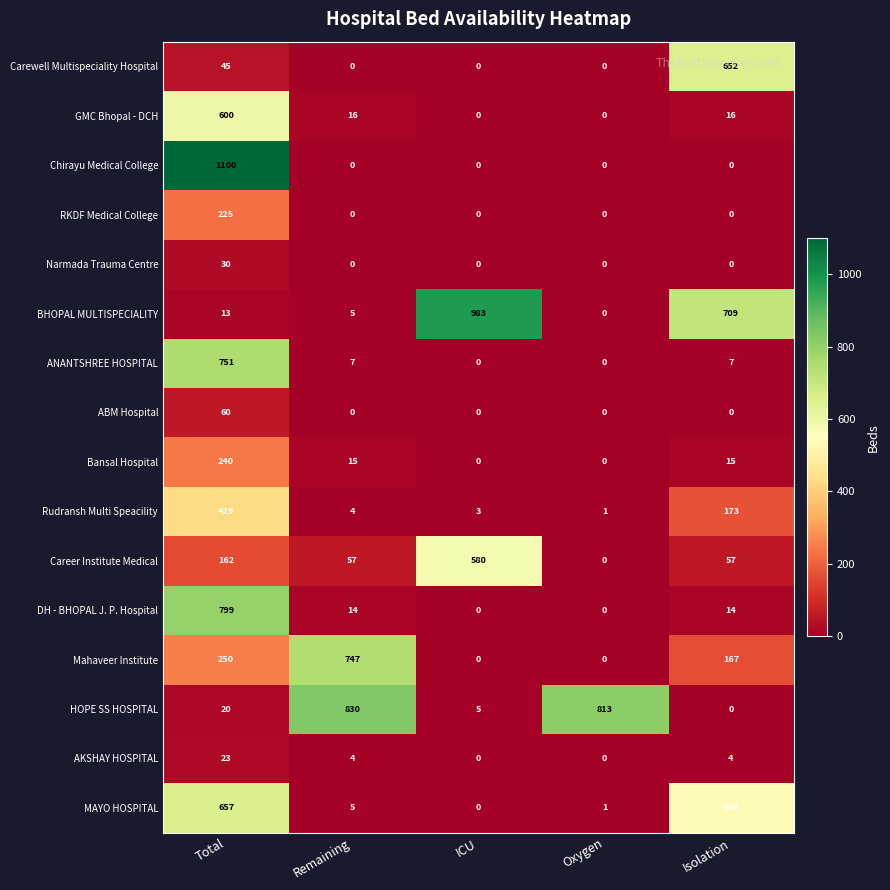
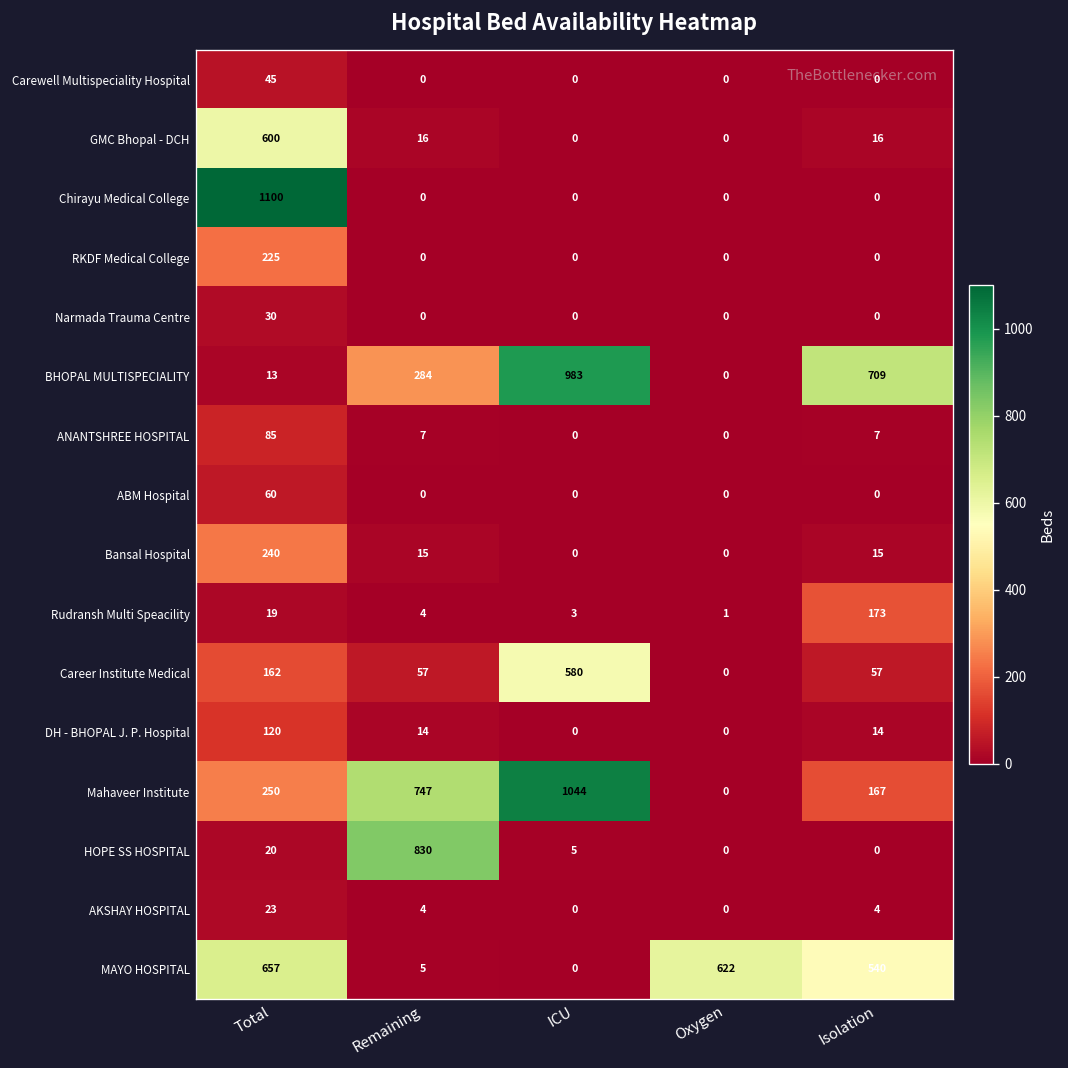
  {
    "Carewell Multispeciality Hospital": {
      "Total": 45,
      "Remaining": 0,
      "ICU": 0,
      "Oxygen": 0,
-     "Isolation": 652
+     "Isolation": 0
    },
    "GMC Bhopal - DCH": {
      "Total": 600,
      "Remaining": 16,
      "ICU": 0,
      "Oxygen": 0,
      "Isolation": 16
    },
    "Chirayu Medical College": {
      "Total": 1100,
      "Remaining": 0,
      "ICU": 0,
      "Oxygen": 0,
      "Isolation": 0
    },
    "RKDF Medical College": {
      "Total": 225,
      "Remaining": 0,
      "ICU": 0,
      "Oxygen": 0,
      "Isolation": 0
    },
    "Narmada Trauma Centre": {
      "Total": 30,
      "Remaining": 0,
      "ICU": 0,
      "Oxygen": 0,
      "Isolation": 0
    },
    "BHOPAL MULTISPECIALITY": {
      "Total": 13,
-     "Remaining": 5,
+     "Remaining": 284,
      "ICU": 983,
      "Oxygen": 0,
      "Isolation": 709
    },
    "ANANTSHREE HOSPITAL": {
-     "Total": 751,
+     "Total": 85,
      "Remaining": 7,
      "ICU": 0,
      "Oxygen": 0,
      "Isolation": 7
    },
    "ABM Hospital": {
      "Total": 60,
      "Remaining": 0,
      "ICU": 0,
      "Oxygen": 0,
      "Isolation": 0
    },
    "Bansal Hospital": {
      "Total": 240,
      "Remaining": 15,
      "ICU": 0,
      "Oxygen": 0,
      "Isolation": 15
    },
    "Rudransh Multi Speacility": {
-     "Total": 429,
+     "Total": 19,
      "Remaining": 4,
      "ICU": 3,
      "Oxygen": 1,
      "Isolation": 173
    },
    "Career Institute Medical": {
      "Total": 162,
      "Remaining": 57,
      "ICU": 580,
      "Oxygen": 0,
      "Isolation": 57
    },
    "DH - BHOPAL J. P. Hospital": {
-     "Total": 799,
+     "Total": 120,
      "Remaining": 14,
      "ICU": 0,
      "Oxygen": 0,
      "Isolation": 14
    },
    "Mahaveer Institute": {
      "Total": 250,
      "Remaining": 747,
-     "ICU": 0,
+     "ICU": 1044,
      "Oxygen": 0,
      "Isolation": 167
    },
    "HOPE SS HOSPITAL": {
      "Total": 20,
      "Remaining": 830,
      "ICU": 5,
-     "Oxygen": 813,
+     "Oxygen": 0,
      "Isolation": 0
    },
    "AKSHAY HOSPITAL": {
      "Total": 23,
      "Remaining": 4,
      "ICU": 0,
      "Oxygen": 0,
      "Isolation": 4
    },
    "MAYO HOSPITAL": {
      "Total": 657,
      "Remaining": 5,
      "ICU": 0,
-     "Oxygen": 1,
+     "Oxygen": 622,
      "Isolation": 540
    }
  }
